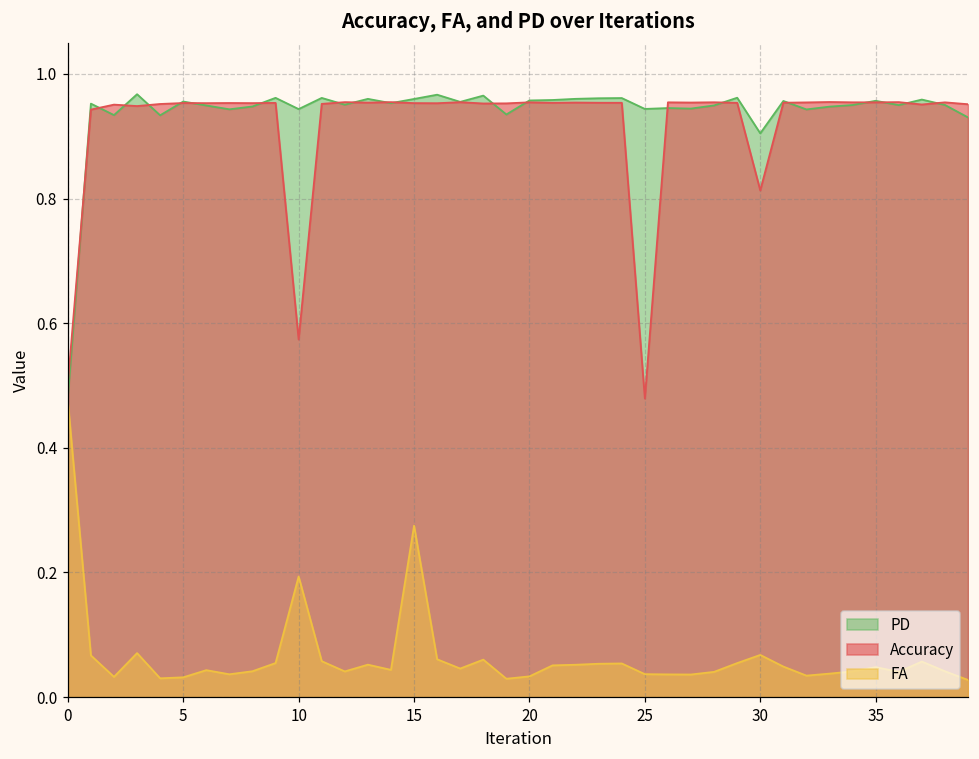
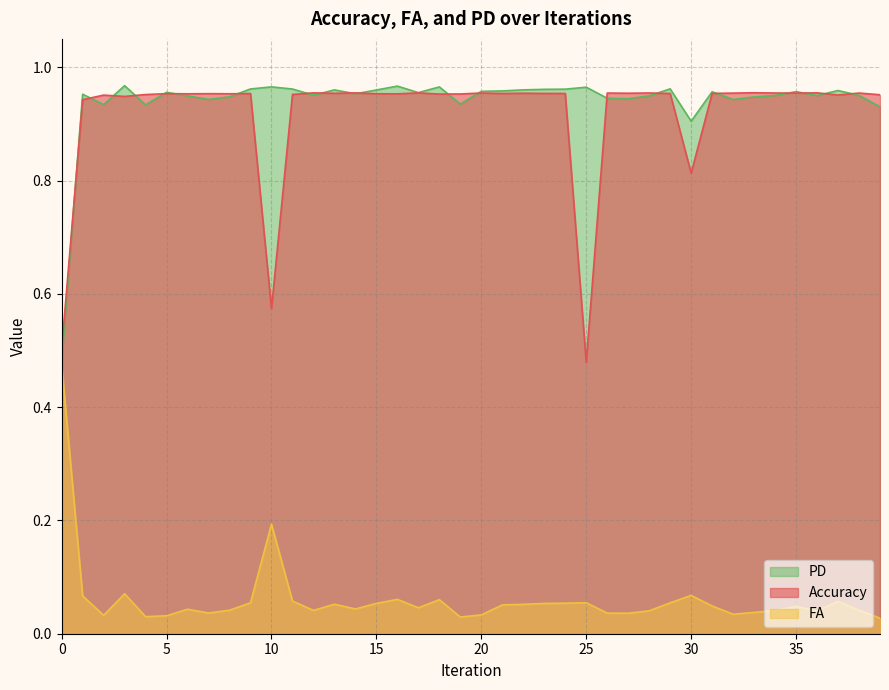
  {
    "PD": {
      "0": 0.48,
-     "10": 0.94,
+     "10": 0.97,
      "15": 0.96,
-     "25": 0.94,
+     "25": 0.96,
      "30": 0.90
    },
    "Accuracy": {
      "0": 0.50,
      "10": 0.57,
      "15": 0.95,
      "25": 0.48,
      "30": 0.81
    },
    "FA": {
      "0": 0.47,
      "5": 0.03,
      "10": 0.19,
-     "15": 0.28,
+     "15": 0.05,
      "20": 0.03,
-     "25": 0.04,
+     "25": 0.05,
      "30": 0.07
    }
  }
